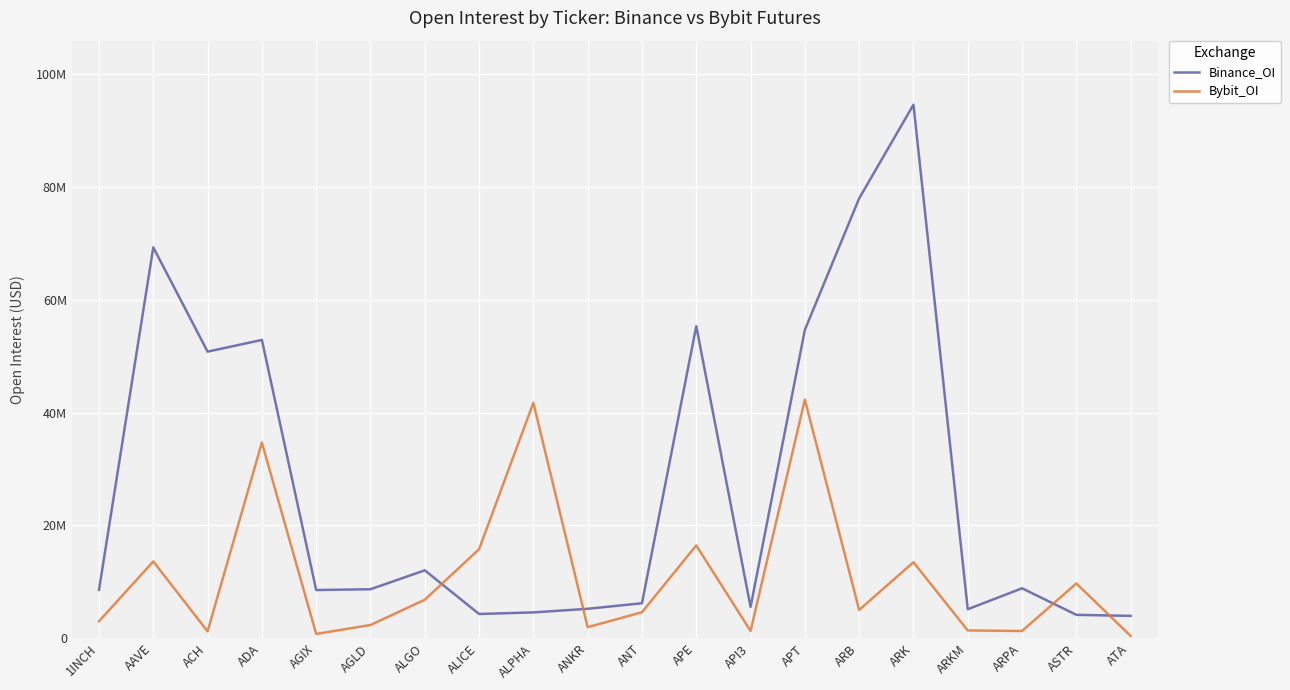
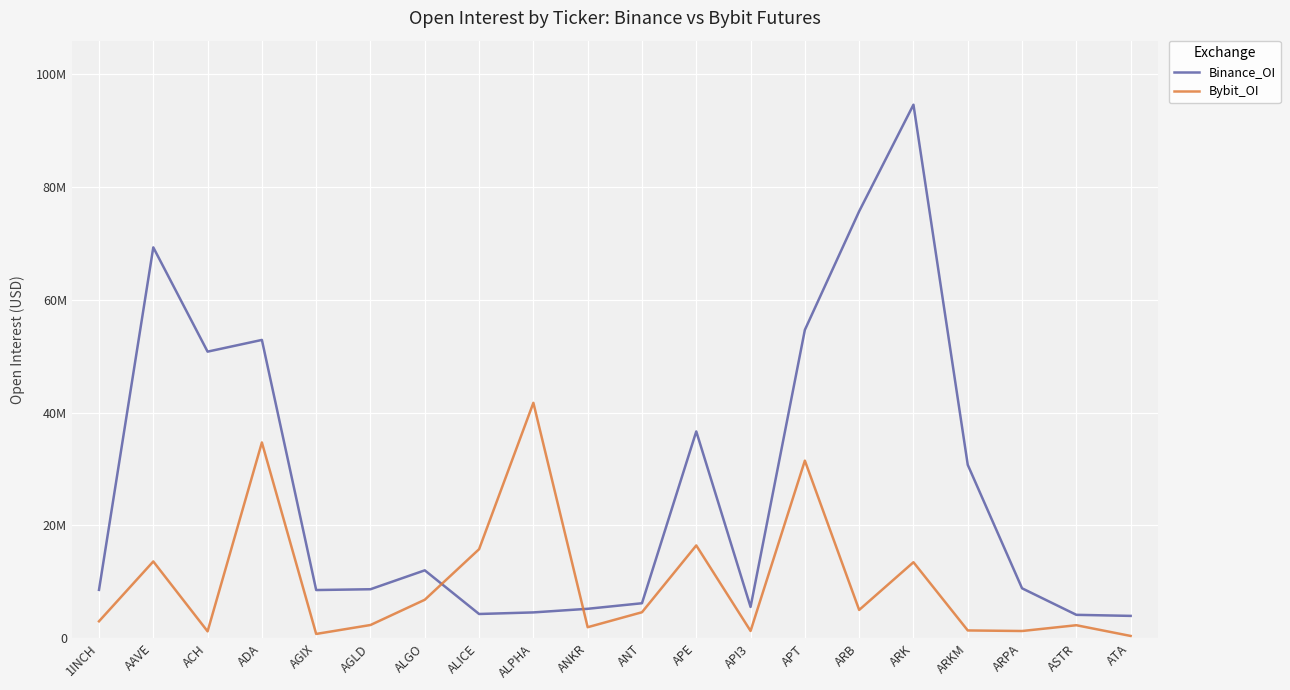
  {
    "Binance_OI": {
      "1INCH": 9000000,
      "AAVE": 69000000,
      "ACH": 51000000,
      "ADA": 53000000,
      "AGIX": 9000000,
      "AGLD": 9000000,
      "ALGO": 12000000,
      "ALICE": 4000000,
      "ALPHA": 5000000,
      "ANKR": 5000000,
      "ANT": 6000000,
-     "APE": 55000000,
+     "APE": 37000000,
      "API3": 6000000,
      "APT": 55000000,
-     "ARB": 78000000,
+     "ARB": 76000000,
      "ARK": 95000000,
-     "ARKM": 5000000,
+     "ARKM": 31000000,
      "ARPA": 9000000,
      "ASTR": 4000000,
      "ATA": 4000000
    },
    "Bybit_OI": {
      "1INCH": 3000000,
      "AAVE": 14000000,
      "ACH": 1000000,
      "ADA": 35000000,
      "AGIX": 1000000,
      "AGLD": 2000000,
      "ALGO": 7000000,
      "ALICE": 16000000,
      "ALPHA": 42000000,
      "ANKR": 2000000,
      "ANT": 5000000,
      "APE": 16000000,
      "API3": 1000000,
-     "APT": 42000000,
+     "APT": 31000000,
      "ARB": 5000000,
      "ARK": 13000000,
      "ARKM": 1000000,
      "ARPA": 1000000,
-     "ASTR": 10000000,
+     "ASTR": 2000000,
      "ATA": 0
    }
  }
